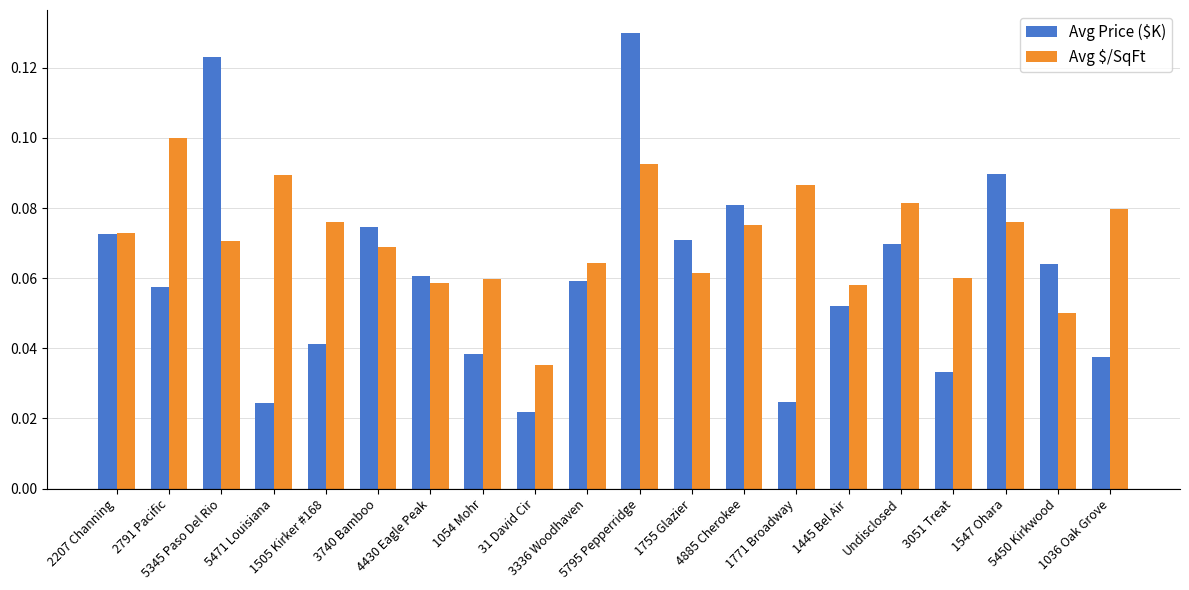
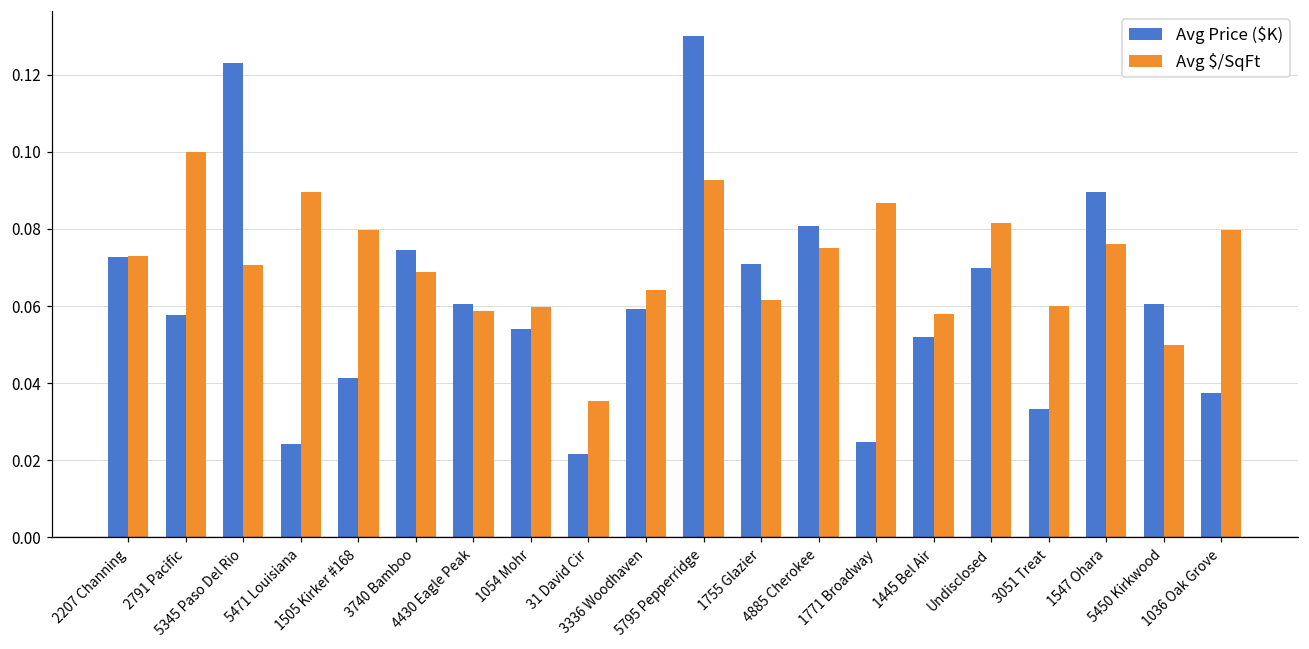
  {
    "Avg Price ($K)": {
      "2207 Channing": 0.073,
      "2791 Pacific": 0.058,
      "5345 Paso Del Rio": 0.123,
      "5471 Louisiana": 0.024,
      "1505 Kirker #168": 0.041,
      "3740 Bamboo": 0.075,
      "4430 Eagle Peak": 0.061,
-     "1054 Mohr": 0.038,
+     "1054 Mohr": 0.054,
      "31 David Cir": 0.022,
      "3336 Woodhaven": 0.059,
      "5795 Pepperridge": 0.130,
      "1755 Glazier": 0.071,
      "4885 Cherokee": 0.081,
      "1771 Broadway": 0.025,
      "1445 Bel Air": 0.052,
      "Undisclosed": 0.070,
      "3051 Treat": 0.033,
      "1547 Ohara": 0.090,
-     "5450 Kirkwood": 0.064,
+     "5450 Kirkwood": 0.061,
      "1036 Oak Grove": 0.037
    },
    "Avg $/SqFt": {
      "2207 Channing": 0.073,
      "2791 Pacific": 0.100,
      "5345 Paso Del Rio": 0.071,
      "5471 Louisiana": 0.090,
-     "1505 Kirker #168": 0.076,
+     "1505 Kirker #168": 0.080,
      "3740 Bamboo": 0.069,
      "4430 Eagle Peak": 0.059,
      "1054 Mohr": 0.060,
      "31 David Cir": 0.035,
      "3336 Woodhaven": 0.064,
      "5795 Pepperridge": 0.093,
      "1755 Glazier": 0.062,
      "4885 Cherokee": 0.075,
      "1771 Broadway": 0.087,
      "1445 Bel Air": 0.058,
      "Undisclosed": 0.081,
      "3051 Treat": 0.060,
      "1547 Ohara": 0.076,
      "5450 Kirkwood": 0.050,
      "1036 Oak Grove": 0.080
    }
  }
